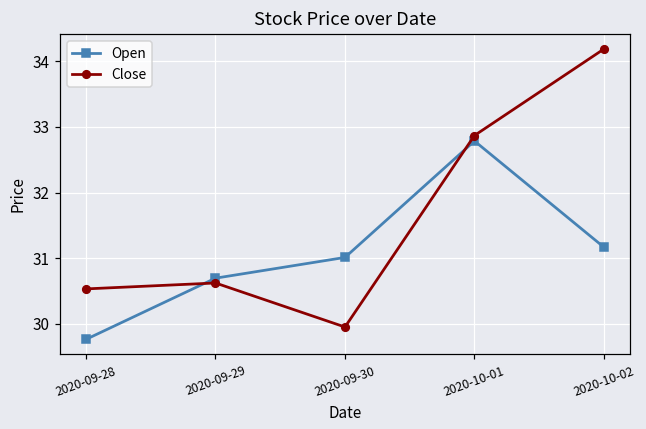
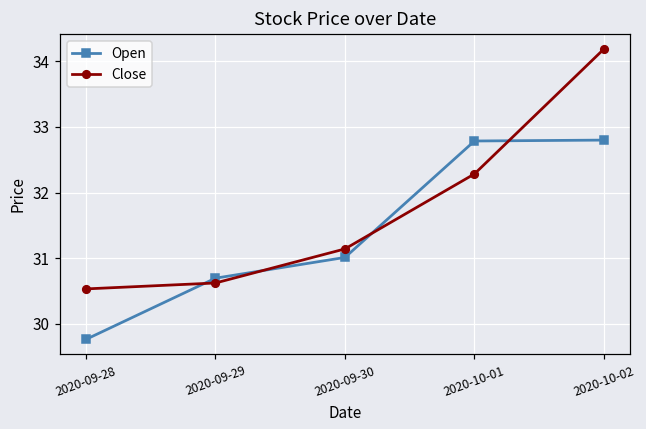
  {
    "Open": {
      "2020-09-28": 29.8,
      "2020-09-29": 30.7,
      "2020-09-30": 31.0,
      "2020-10-01": 32.8,
-     "2020-10-02": 31.2
+     "2020-10-02": 32.8
    },
    "Close": {
      "2020-09-28": 30.5,
      "2020-09-29": 30.6,
-     "2020-09-30": 29.9,
-     "2020-10-01": 32.9,
+     "2020-09-30": 31.1,
+     "2020-10-01": 32.3,
      "2020-10-02": 34.2
    }
  }
